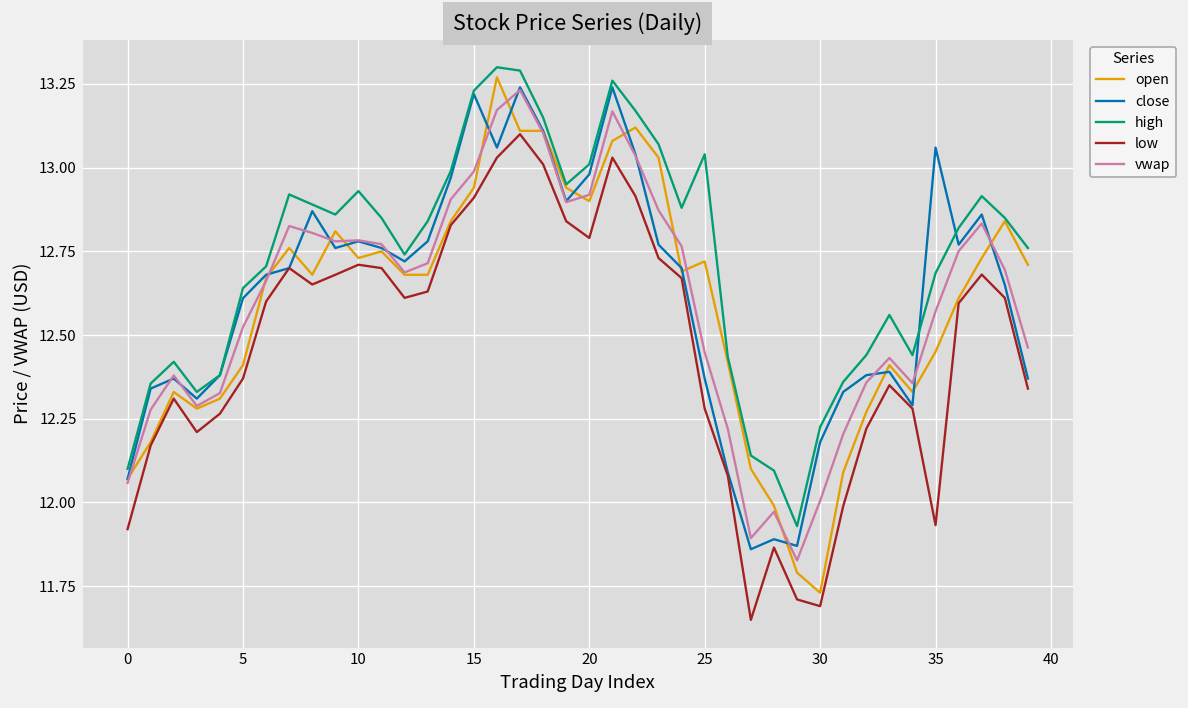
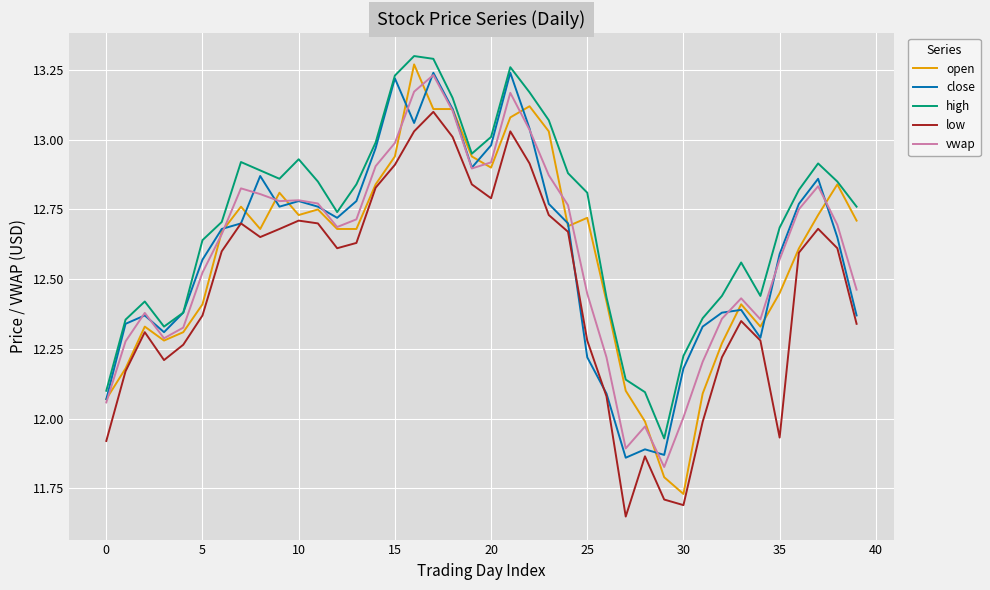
  {
    "open": {
      "5": 12.41,
      "10": 12.73,
      "15": 12.94,
      "20": 12.90,
      "25": 12.72,
      "30": 11.73,
      "35": 12.45
    },
    "close": {
-     "5": 12.61,
+     "5": 12.57,
      "15": 13.22,
      "20": 12.98,
-     "25": 12.37,
+     "25": 12.22,
      "30": 12.18,
-     "35": 13.06
+     "35": 12.59
    },
    "high": {
      "0": 12.10,
      "5": 12.64,
      "10": 12.93,
      "15": 13.23,
      "20": 13.01,
-     "25": 13.04,
+     "25": 12.81,
      "30": 12.23,
      "35": 12.69
    },
    "low": {
      "0": 11.92,
      "5": 12.37,
      "10": 12.71,
      "15": 12.91,
      "20": 12.79,
      "25": 12.28,
      "30": 11.69,
      "35": 11.93
    },
    "vwap": {
      "0": 12.06,
      "5": 12.52,
      "15": 12.99,
      "20": 12.92,
      "25": 12.45,
      "30": 12.00,
      "35": 12.57
    }
  }
